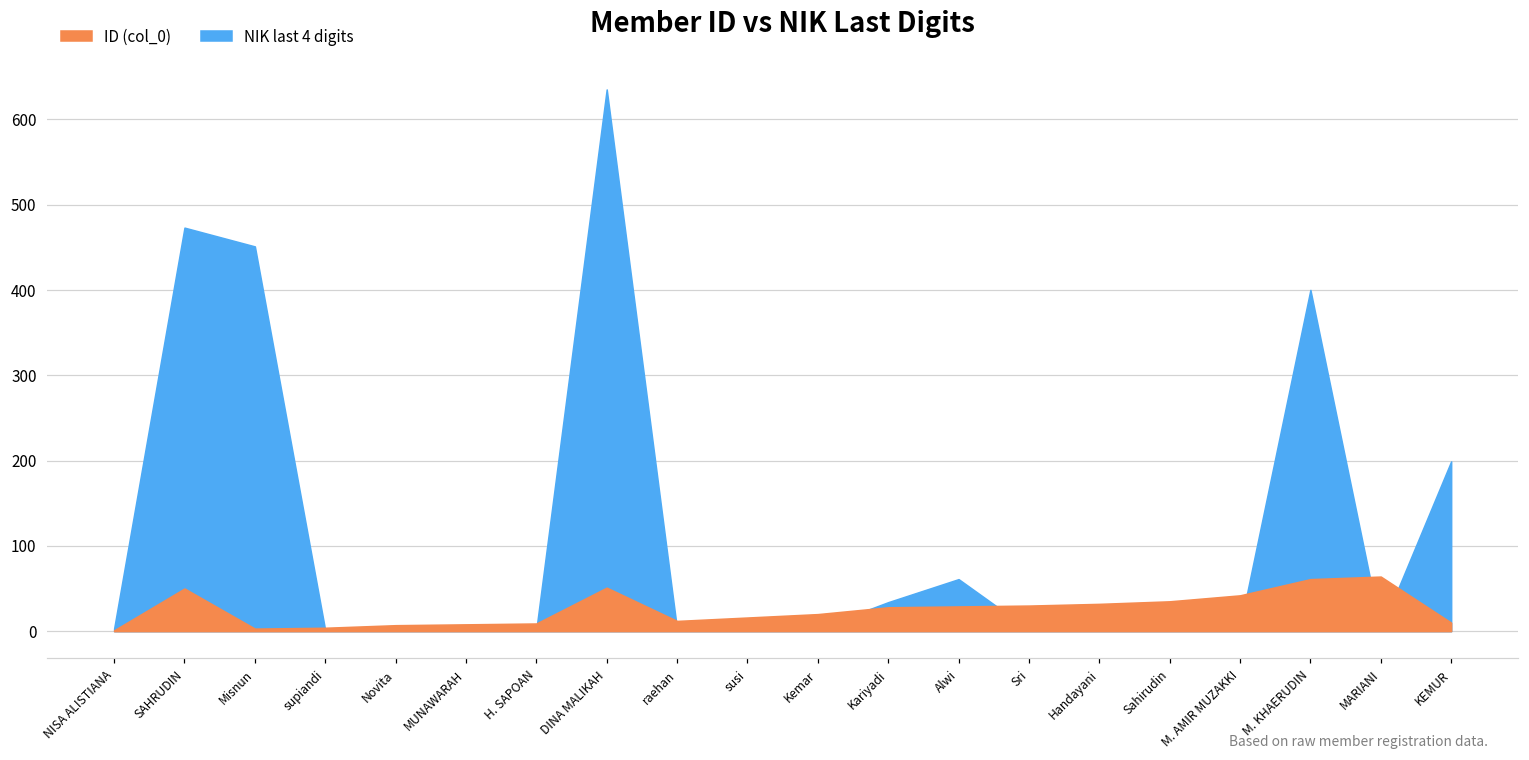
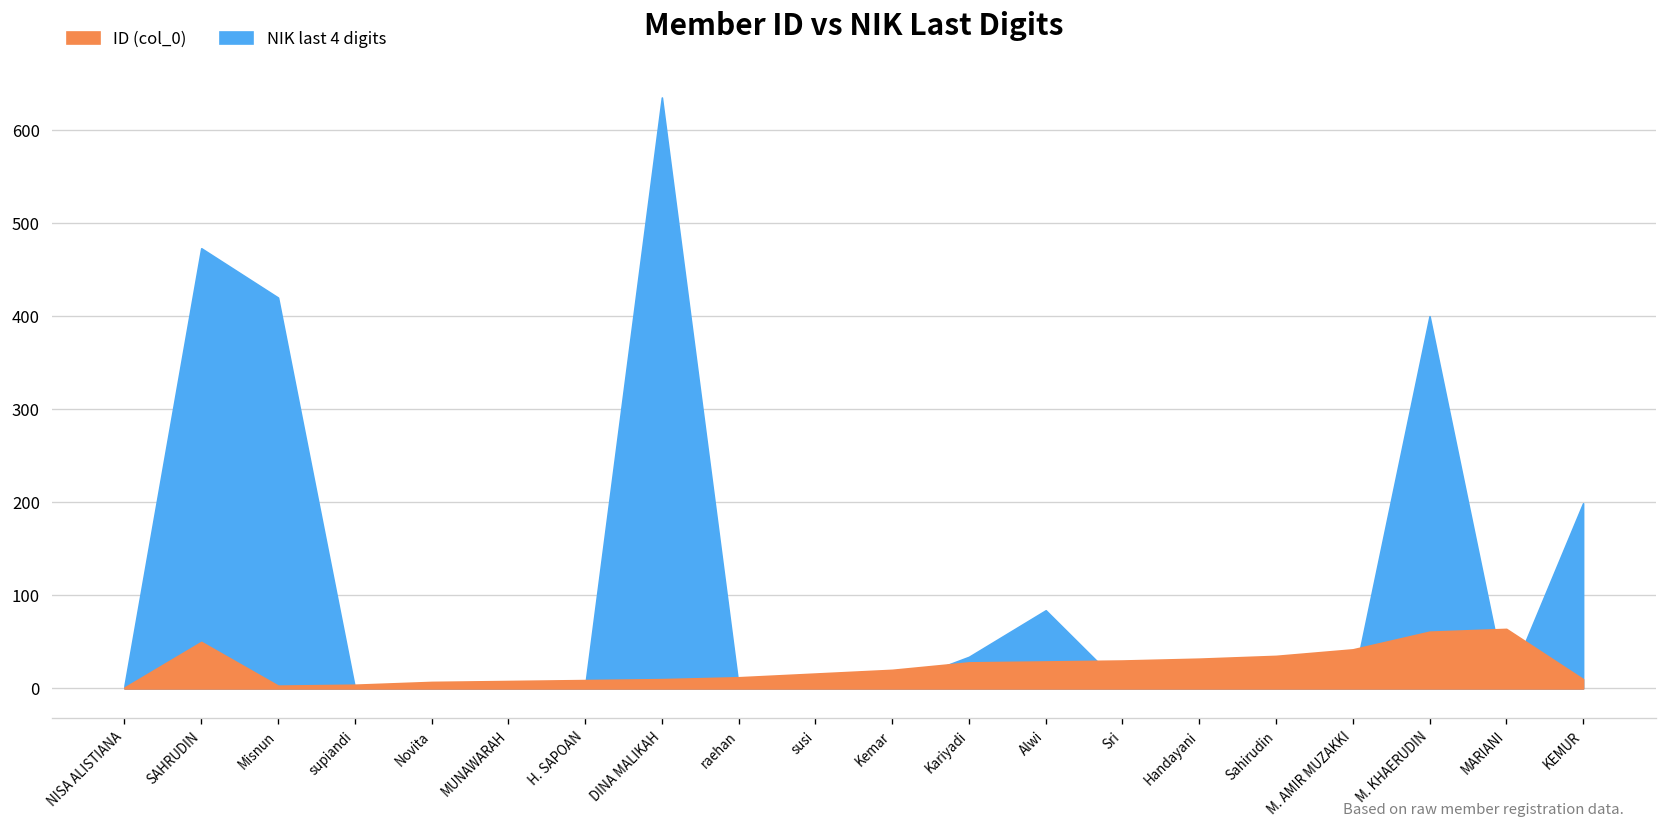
  {
    "NIK last 4 digits": {
      "SAHRUDIN": 470,
-     "Misnun": 450,
+     "Misnun": 420,
      "DINA MALIKAH": 640,
      "Kariyadi": 30,
-     "Alwi": 60,
+     "Alwi": 80,
      "M. KHAERUDIN": 400,
      "KEMUR": 200
    },
    "ID (col_0)": {
      "SAHRUDIN": 50,
      "H. SAPOAN": 10,
-     "DINA MALIKAH": 50,
+     "DINA MALIKAH": 10,
      "raehan": 10,
      "susi": 20,
      "Kemar": 20,
      "Kariyadi": 30,
      "Alwi": 30,
      "Sri": 30,
      "Handayani": 30,
      "Sahirudin": 40,
      "M. AMIR MUZAKKI": 40,
      "M. KHAERUDIN": 60,
      "MARIANI": 60,
      "KEMUR": 10
    }
  }
